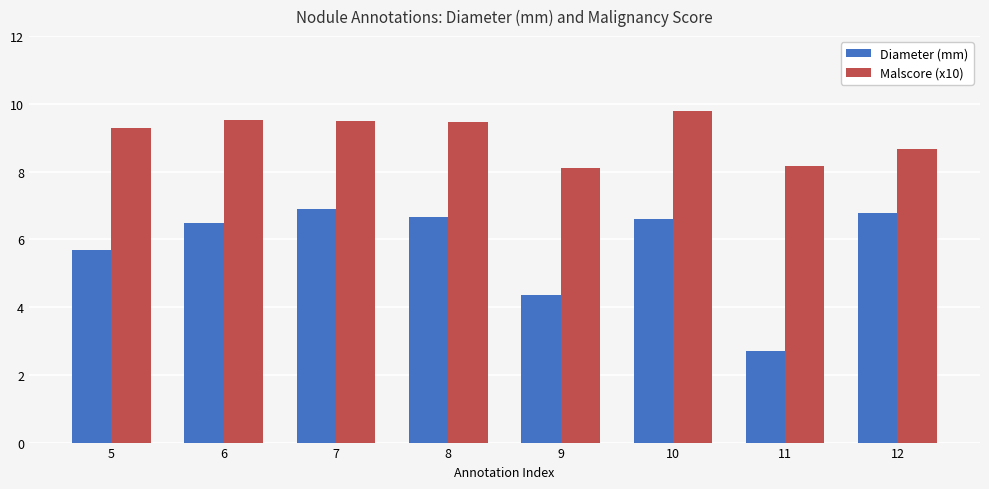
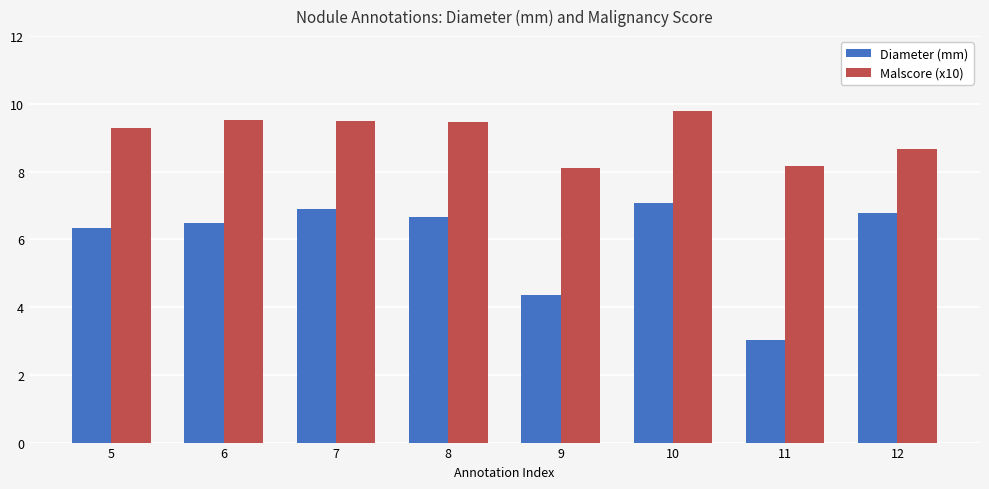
  {
    "Diameter (mm)": {
-     "5": 5.7,
+     "5": 6.3,
      "6": 6.5,
      "7": 6.9,
      "8": 6.7,
      "9": 4.4,
-     "10": 6.6,
-     "11": 2.7,
+     "10": 7.1,
+     "11": 3.0,
      "12": 6.8
    },
    "Malscore (x10)": {
      "5": 9.3,
      "6": 9.5,
      "7": 9.5,
      "8": 9.5,
      "9": 8.1,
      "10": 9.8,
      "11": 8.2,
      "12": 8.7
    }
  }
